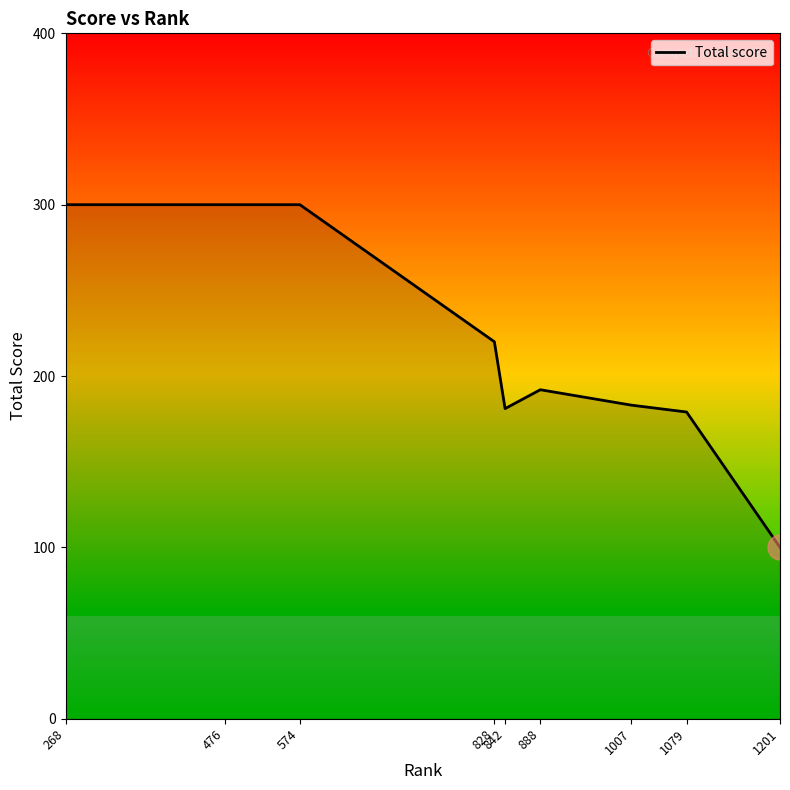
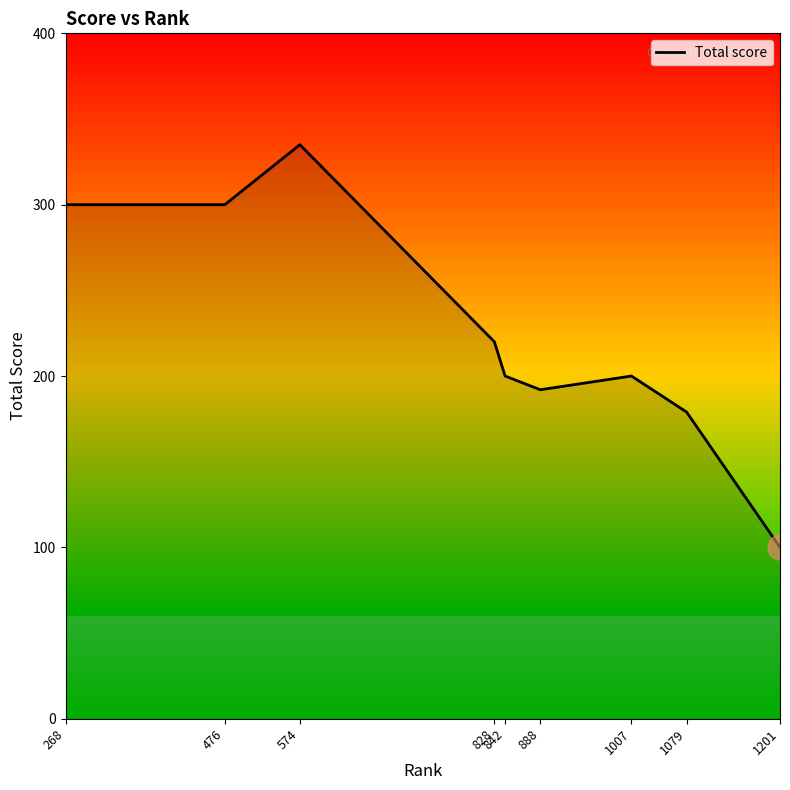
  {
    "Total score": {
      "476": 300,
-     "574": 300,
+     "574": 335,
      "828": 220,
-     "842": 181,
+     "842": 200,
      "888": 192,
-     "1007": 183,
+     "1007": 200,
      "1079": 179
    }
  }
